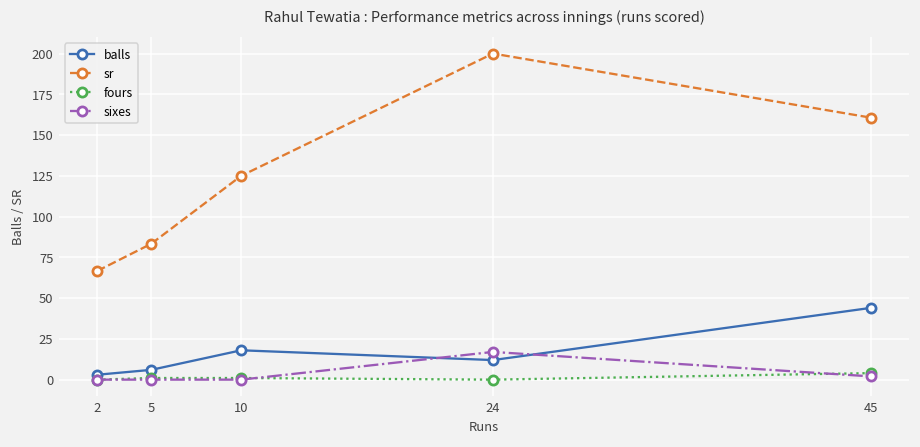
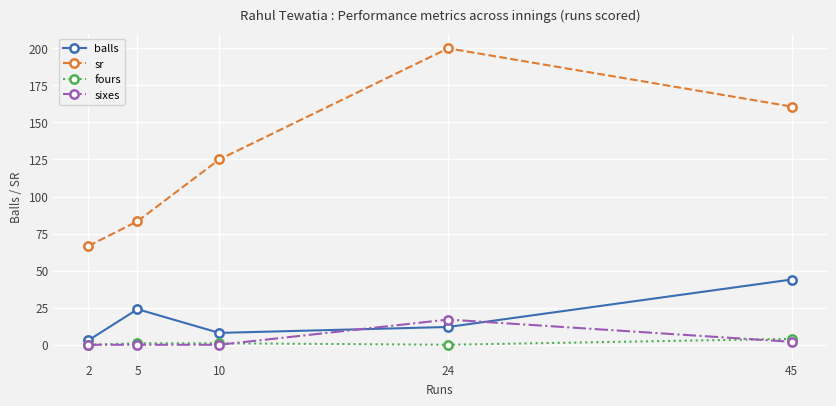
  {
    "balls": {
      "2": 3,
-     "5": 6,
-     "10": 18,
+     "5": 24,
+     "10": 8,
      "24": 12,
      "45": 44
    },
    "sr": {
      "2": 67,
      "5": 83,
      "10": 125,
      "24": 200,
      "45": 161
    },
    "fours": {
      "24": 0,
      "45": 4
    },
    "sixes": {
      "24": 17,
      "45": 2
    }
  }
